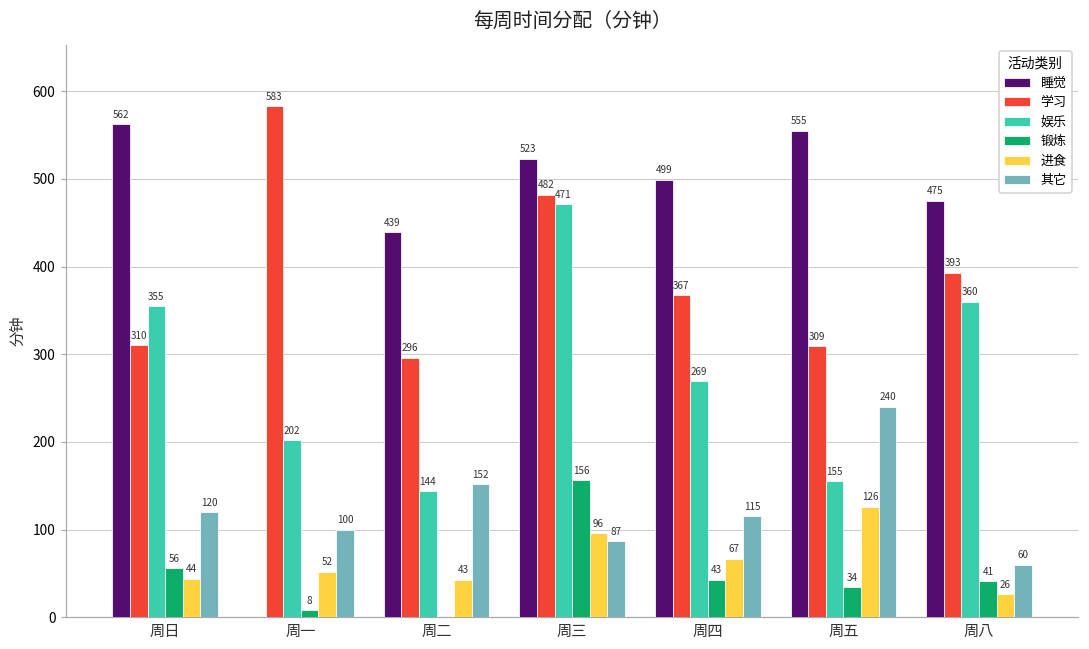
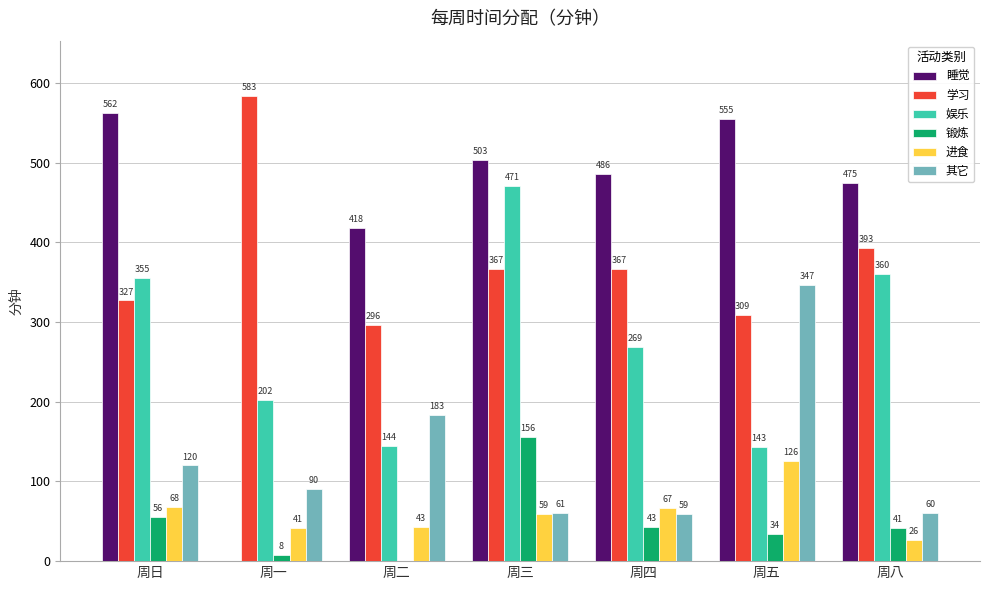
  {
    "睡觉": {
      "周日": 562,
-     "周二": 439,
-     "周三": 523,
-     "周四": 499,
+     "周二": 418,
+     "周三": 503,
+     "周四": 486,
      "周五": 555,
      "周八": 475
    },
    "学习": {
-     "周日": 310,
+     "周日": 327,
      "周一": 583,
      "周二": 296,
-     "周三": 482,
+     "周三": 367,
      "周四": 367,
      "周五": 309,
      "周八": 393
    },
    "娱乐": {
      "周日": 355,
      "周一": 202,
      "周二": 144,
      "周三": 471,
      "周四": 269,
-     "周五": 155,
+     "周五": 143,
      "周八": 360
    },
    "锻炼": {
      "周日": 56,
      "周一": 8,
      "周三": 156,
      "周四": 43,
      "周五": 34,
      "周八": 41
    },
    "进食": {
-     "周日": 44,
-     "周一": 52,
+     "周日": 68,
+     "周一": 41,
      "周二": 43,
-     "周三": 96,
+     "周三": 59,
      "周四": 67,
      "周五": 126,
      "周八": 26
    },
    "其它": {
      "周日": 120,
-     "周一": 100,
-     "周二": 152,
-     "周三": 87,
-     "周四": 115,
-     "周五": 240,
+     "周一": 90,
+     "周二": 183,
+     "周三": 61,
+     "周四": 59,
+     "周五": 347,
      "周八": 60
    }
  }
